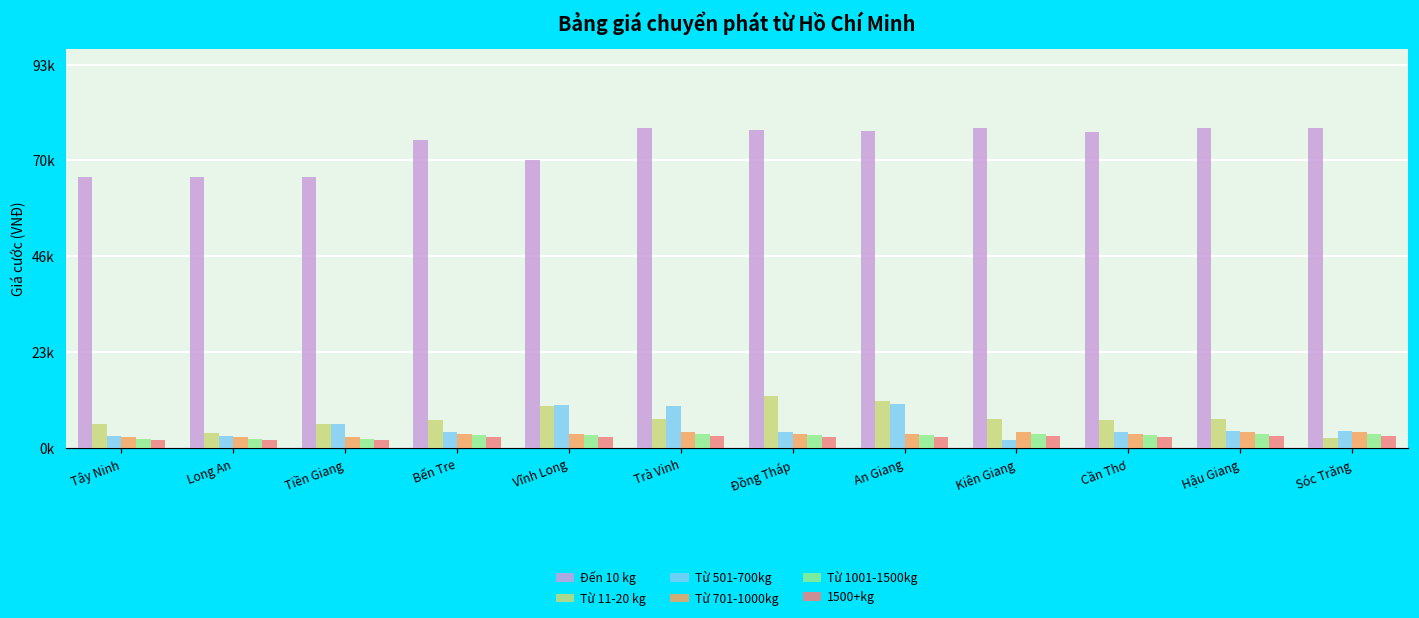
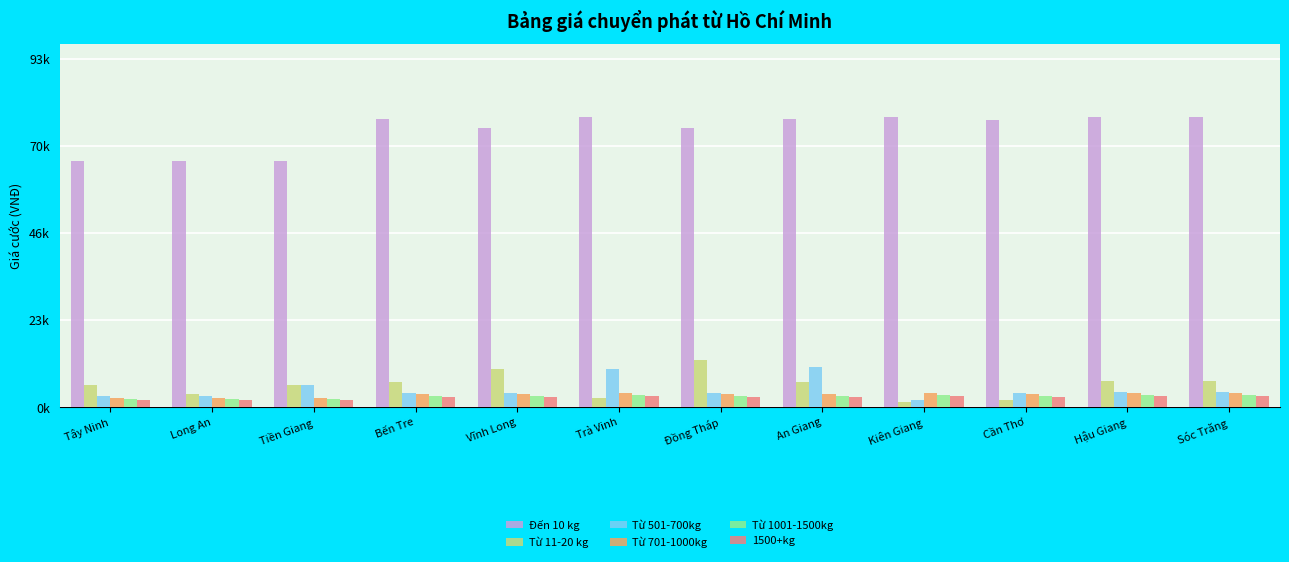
  {
    "Đến 10 kg": {
      "Tây Ninh": 66000,
      "Long An": 66000,
      "Tiền Giang": 66000,
-     "Bến Tre": 75000,
-     "Vĩnh Long": 70000,
+     "Bến Tre": 78000,
+     "Vĩnh Long": 75000,
      "Trà Vinh": 78000,
-     "Đồng Tháp": 78000,
+     "Đồng Tháp": 75000,
      "An Giang": 78000,
      "Kiên Giang": 78000,
      "Cần Thơ": 77000,
      "Hậu Giang": 78000,
      "Sóc Trăng": 78000
    },
    "Từ 11-20 kg": {
      "Tây Ninh": 6000,
      "Long An": 4000,
      "Tiền Giang": 6000,
      "Bến Tre": 7000,
      "Vĩnh Long": 10000,
-     "Trà Vinh": 7000,
+     "Trà Vinh": 2000,
      "Đồng Tháp": 13000,
-     "An Giang": 11000,
-     "Kiên Giang": 7000,
-     "Cần Thơ": 7000,
+     "An Giang": 7000,
+     "Kiên Giang": 1000,
+     "Cần Thơ": 2000,
      "Hậu Giang": 7000,
-     "Sóc Trăng": 2000
+     "Sóc Trăng": 7000
    },
    "Từ 501-700kg": {
      "Tây Ninh": 3000,
      "Long An": 3000,
      "Tiền Giang": 6000,
      "Bến Tre": 4000,
-     "Vĩnh Long": 11000,
+     "Vĩnh Long": 4000,
      "Trà Vinh": 10000,
      "Đồng Tháp": 4000,
      "An Giang": 11000,
      "Kiên Giang": 2000,
      "Cần Thơ": 4000,
      "Hậu Giang": 4000,
      "Sóc Trăng": 4000
    },
    "Từ 1001-1500kg": {
      "Tây Ninh": 2000,
      "Long An": 2000,
      "Tiền Giang": 2000,
      "Bến Tre": 3000,
      "Vĩnh Long": 3000,
      "Trà Vinh": 3000,
      "Đồng Tháp": 3000,
      "An Giang": 3000,
      "Kiên Giang": 3000,
      "Cần Thơ": 3000,
      "Hậu Giang": 3000,
      "Sóc Trăng": 3000
    }
  }
